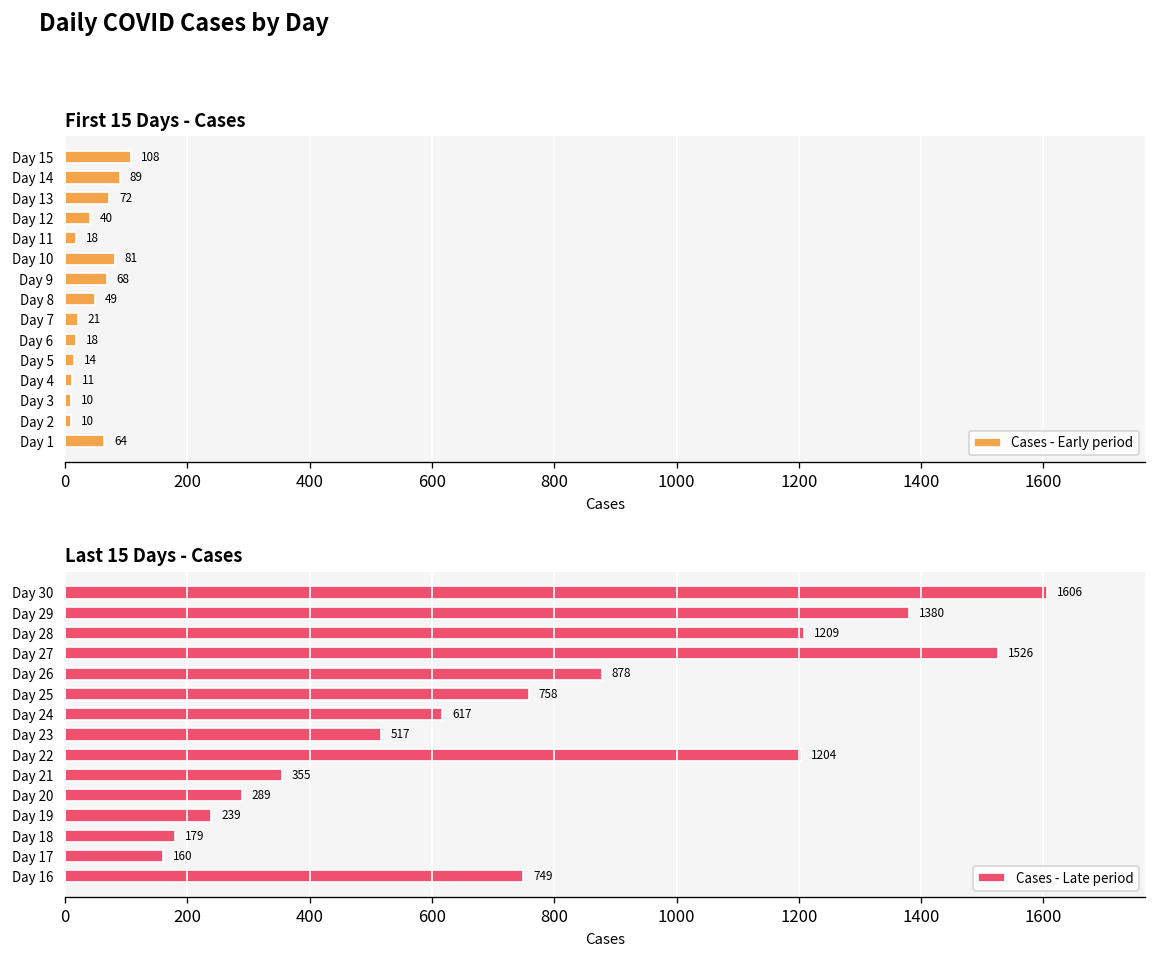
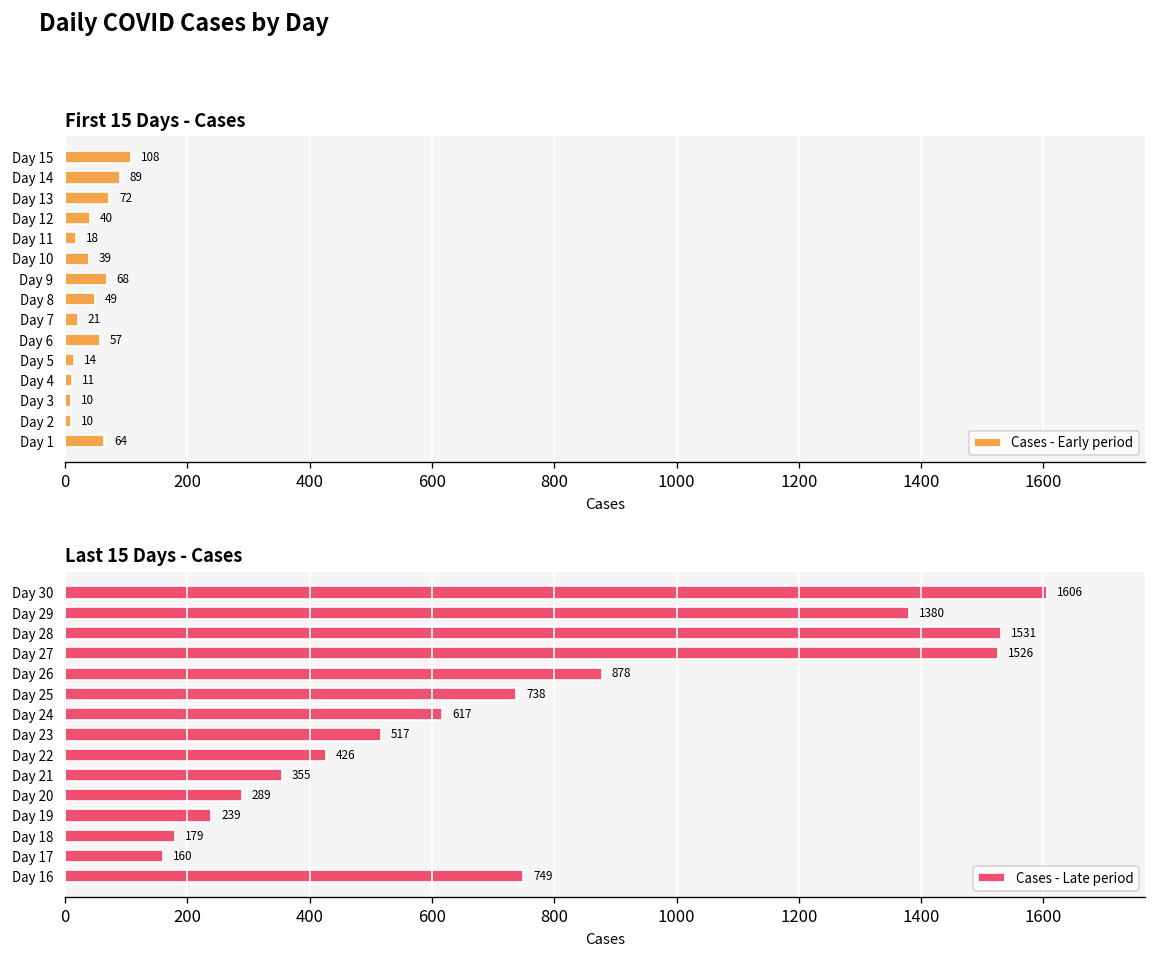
  {
    "First 15 Days - Cases": {
      "Day 15": 108,
      "Day 14": 89,
      "Day 13": 72,
      "Day 12": 40,
      "Day 11": 18,
-     "Day 10": 81,
+     "Day 10": 39,
      "Day 9": 68,
      "Day 8": 49,
      "Day 7": 21,
-     "Day 6": 18,
+     "Day 6": 57,
      "Day 5": 14,
      "Day 4": 11,
      "Day 3": 10,
      "Day 2": 10,
      "Day 1": 64
    },
    "Last 15 Days - Cases": {
      "Day 30": 1606,
      "Day 29": 1380,
-     "Day 28": 1209,
+     "Day 28": 1531,
      "Day 27": 1526,
      "Day 26": 878,
-     "Day 25": 758,
+     "Day 25": 738,
      "Day 24": 617,
      "Day 23": 517,
-     "Day 22": 1204,
+     "Day 22": 426,
      "Day 21": 355,
      "Day 20": 289,
      "Day 19": 239,
      "Day 18": 179,
      "Day 17": 160,
      "Day 16": 749
    }
  }
